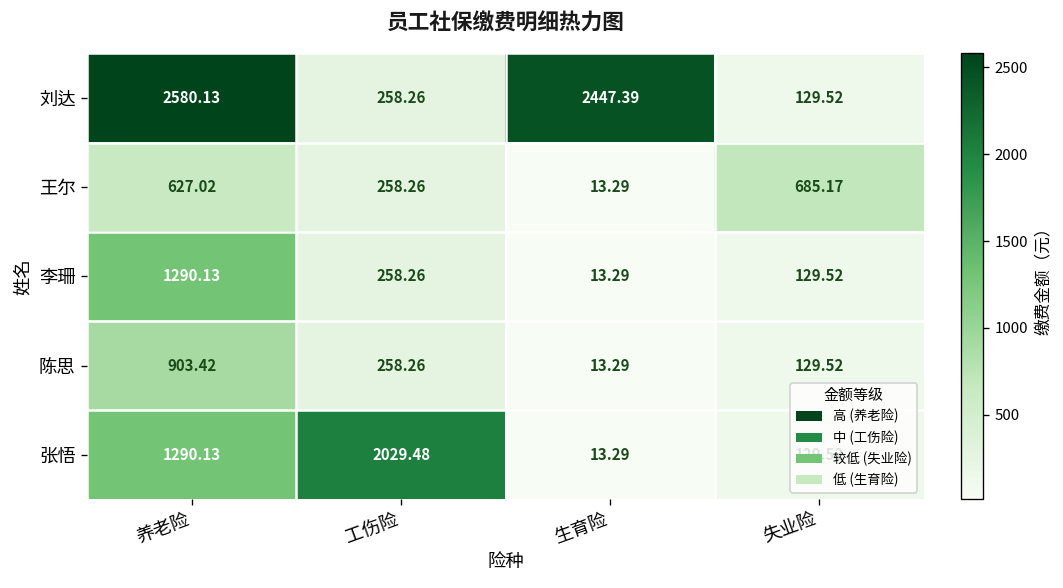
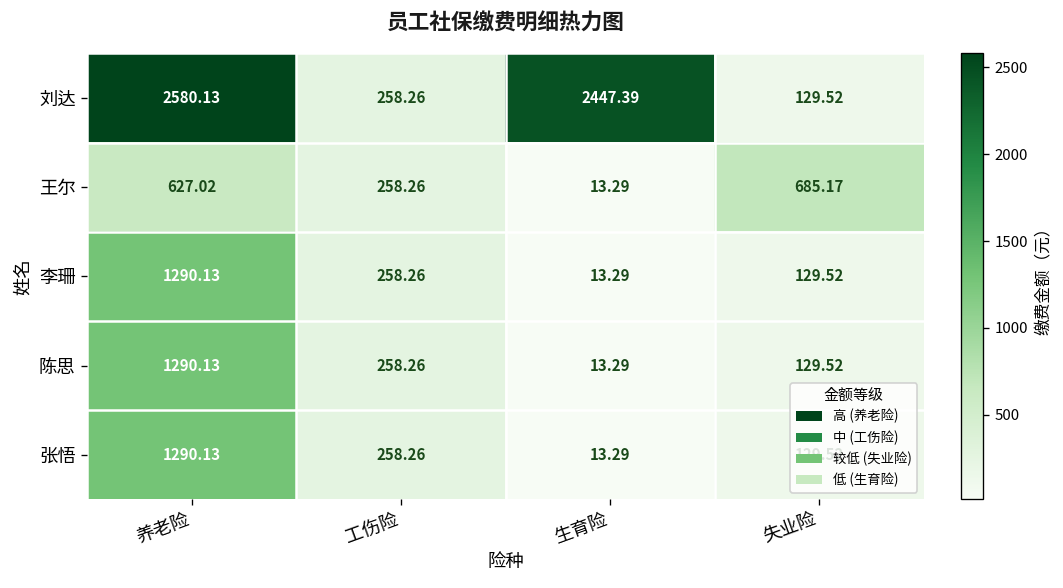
  {
    "刘达": {
      "养老险": 2580.13,
      "工伤险": 258.26,
      "生育险": 2447.39,
      "失业险": 129.52
    },
    "王尔": {
      "养老险": 627.02,
      "工伤险": 258.26,
      "生育险": 13.29,
      "失业险": 685.17
    },
    "李珊": {
      "养老险": 1290.13,
      "工伤险": 258.26,
      "生育险": 13.29,
      "失业险": 129.52
    },
    "陈思": {
-     "养老险": 903.42,
+     "养老险": 1290.13,
      "工伤险": 258.26,
      "生育险": 13.29,
      "失业险": 129.52
    },
    "张悟": {
      "养老险": 1290.13,
-     "工伤险": 2029.48,
+     "工伤险": 258.26,
      "生育险": 13.29
    }
  }
